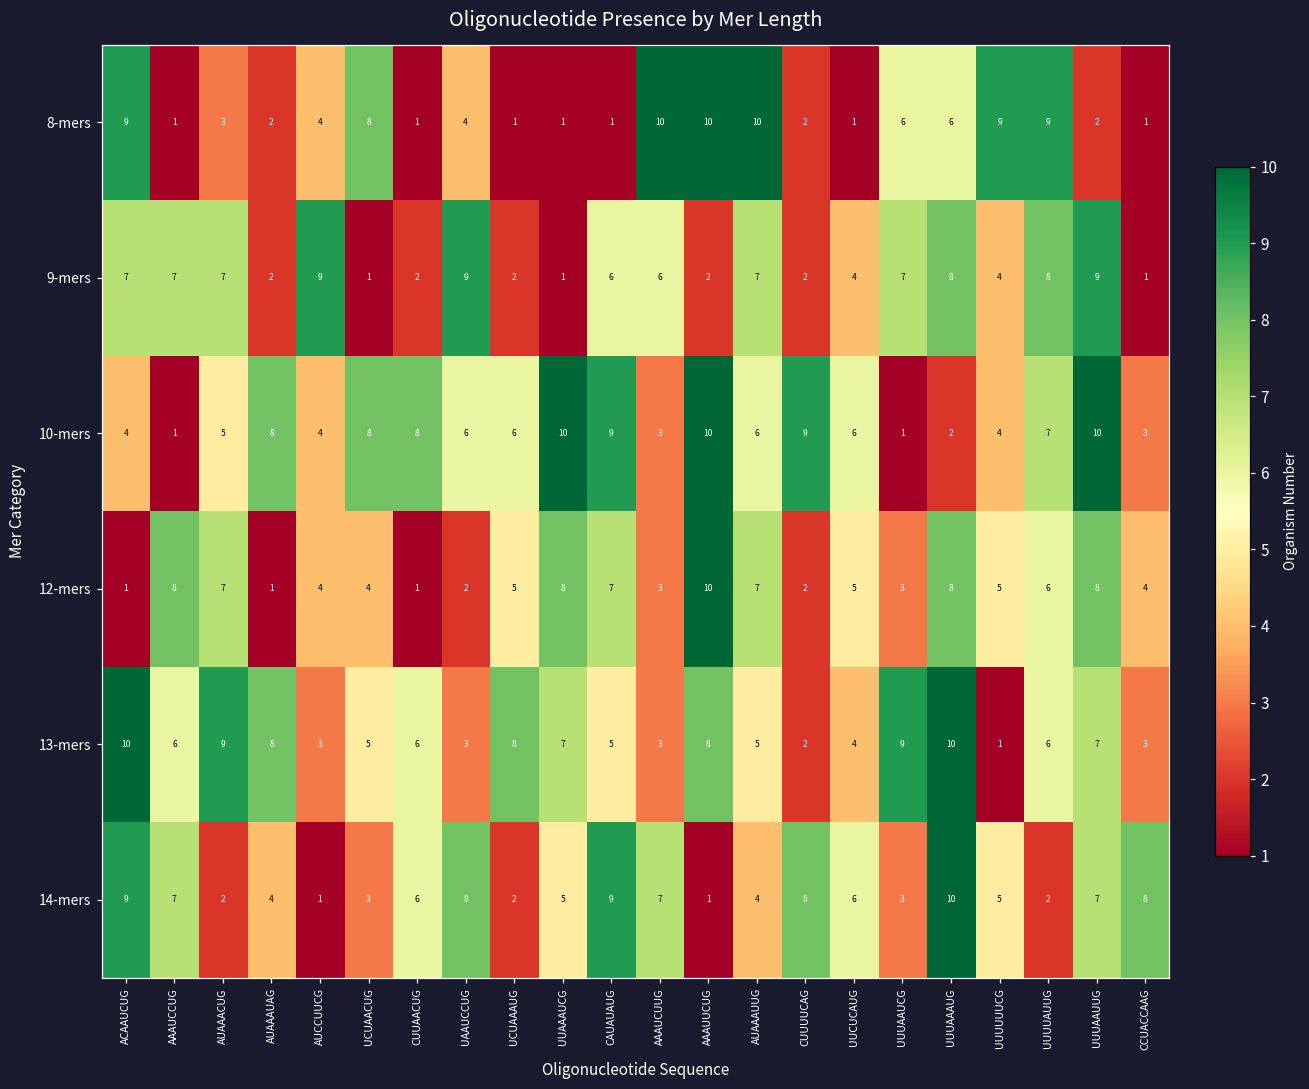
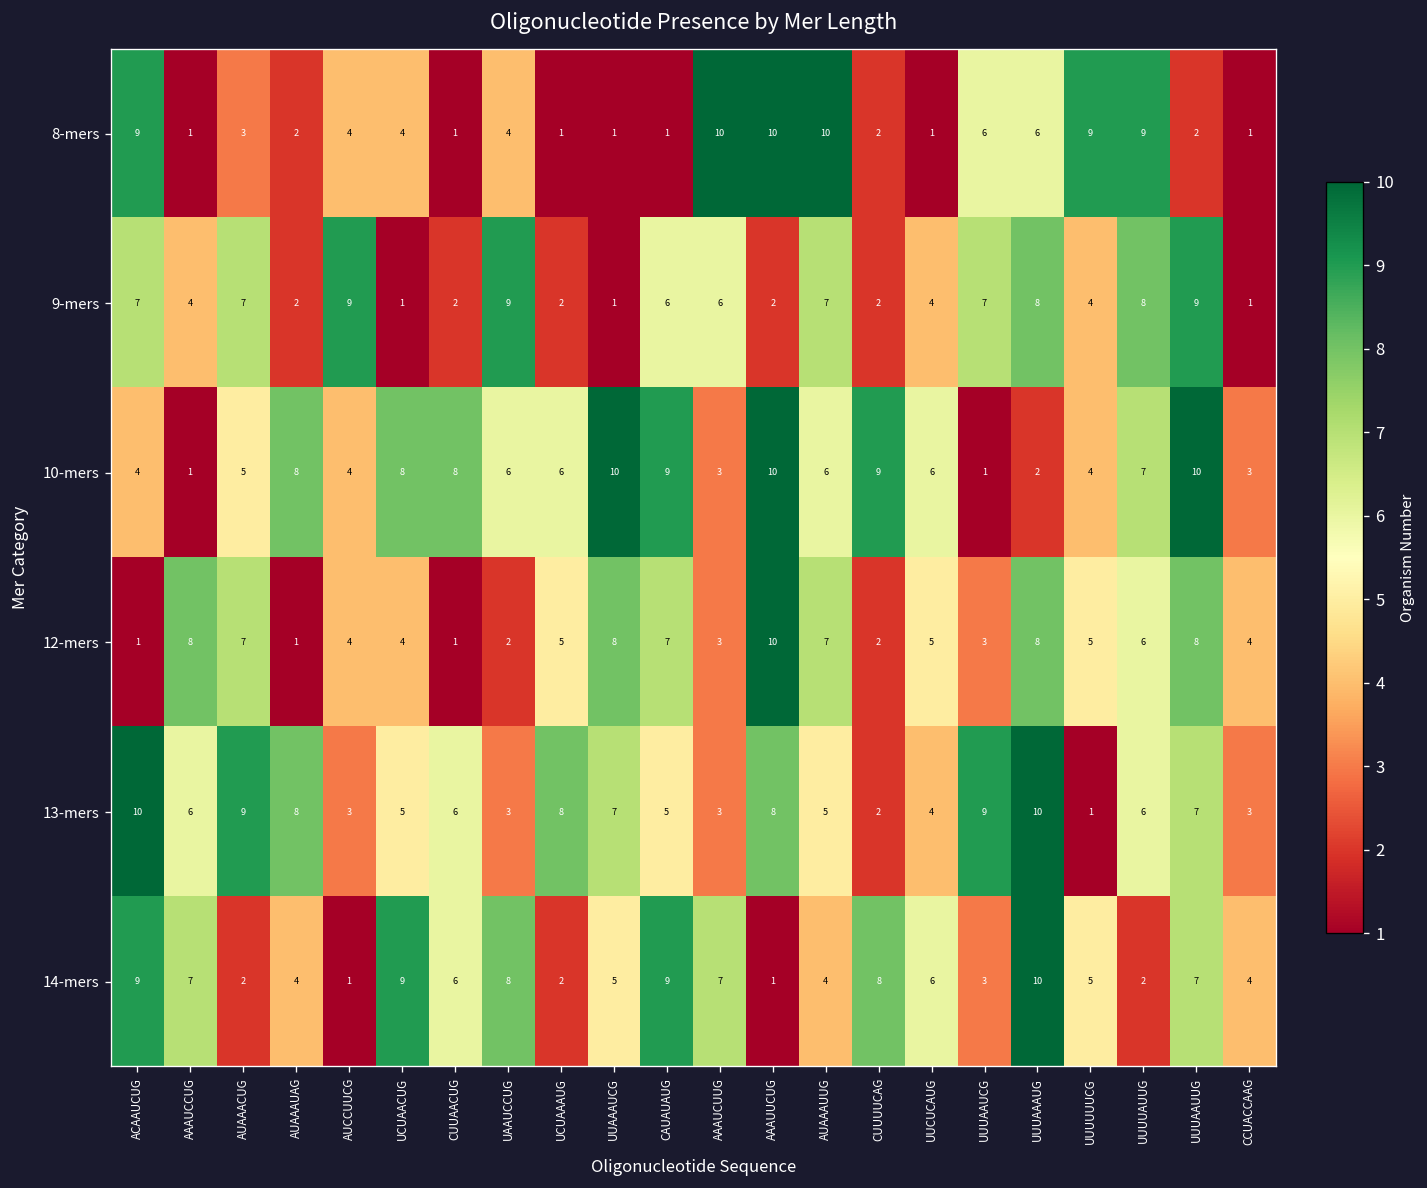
  {
    "8-mers": {
      "ACAAUCUG": 9,
      "AAAUCCUG": 1,
      "AUAAACUG": 3,
      "AUAAAUAG": 2,
      "AUCCUUCG": 4,
-     "UCUAACUG": 8,
+     "UCUAACUG": 4,
      "CUUAACUG": 1,
      "UAAUCCUG": 4,
      "UCUAAAUG": 1,
      "UUAAAUCG": 1,
      "CAUAUAUG": 1,
      "AAAUCUUG": 10,
      "AAAUUCUG": 10,
      "AUAAAUUG": 10,
      "CUUUUCAG": 2,
      "UUCUCAUG": 1,
      "UUUAAUCG": 6,
      "UUUAAAUG": 6,
      "UUUUUUCG": 9,
      "UUUUAUUG": 9,
      "UUUAAUUG": 2,
      "CCUACCAAG": 1
    },
    "9-mers": {
      "ACAAUCUG": 7,
-     "AAAUCCUG": 7,
+     "AAAUCCUG": 4,
      "AUAAACUG": 7,
      "AUAAAUAG": 2,
      "AUCCUUCG": 9,
      "UCUAACUG": 1,
      "CUUAACUG": 2,
      "UAAUCCUG": 9,
      "UCUAAAUG": 2,
      "UUAAAUCG": 1,
      "CAUAUAUG": 6,
      "AAAUCUUG": 6,
      "AAAUUCUG": 2,
      "AUAAAUUG": 7,
      "CUUUUCAG": 2,
      "UUCUCAUG": 4,
      "UUUAAUCG": 7,
      "UUUAAAUG": 8,
      "UUUUUUCG": 4,
      "UUUUAUUG": 8,
      "UUUAAUUG": 9,
      "CCUACCAAG": 1
    },
    "10-mers": {
      "ACAAUCUG": 4,
      "AAAUCCUG": 1,
      "AUAAACUG": 5,
      "AUAAAUAG": 8,
      "AUCCUUCG": 4,
      "UCUAACUG": 8,
      "CUUAACUG": 8,
      "UAAUCCUG": 6,
      "UCUAAAUG": 6,
      "UUAAAUCG": 10,
      "CAUAUAUG": 9,
      "AAAUCUUG": 3,
      "AAAUUCUG": 10,
      "AUAAAUUG": 6,
      "CUUUUCAG": 9,
      "UUCUCAUG": 6,
      "UUUAAUCG": 1,
      "UUUAAAUG": 2,
      "UUUUUUCG": 4,
      "UUUUAUUG": 7,
      "UUUAAUUG": 10,
      "CCUACCAAG": 3
    },
    "12-mers": {
      "ACAAUCUG": 1,
      "AAAUCCUG": 8,
      "AUAAACUG": 7,
      "AUAAAUAG": 1,
      "AUCCUUCG": 4,
      "UCUAACUG": 4,
      "CUUAACUG": 1,
      "UAAUCCUG": 2,
      "UCUAAAUG": 5,
      "UUAAAUCG": 8,
      "CAUAUAUG": 7,
      "AAAUCUUG": 3,
      "AAAUUCUG": 10,
      "AUAAAUUG": 7,
      "CUUUUCAG": 2,
      "UUCUCAUG": 5,
      "UUUAAUCG": 3,
      "UUUAAAUG": 8,
      "UUUUUUCG": 5,
      "UUUUAUUG": 6,
      "UUUAAUUG": 8,
      "CCUACCAAG": 4
    },
    "13-mers": {
      "ACAAUCUG": 10,
      "AAAUCCUG": 6,
      "AUAAACUG": 9,
      "AUAAAUAG": 8,
      "AUCCUUCG": 3,
      "UCUAACUG": 5,
      "CUUAACUG": 6,
      "UAAUCCUG": 3,
      "UCUAAAUG": 8,
      "UUAAAUCG": 7,
      "CAUAUAUG": 5,
      "AAAUCUUG": 3,
      "AAAUUCUG": 8,
      "AUAAAUUG": 5,
      "CUUUUCAG": 2,
      "UUCUCAUG": 4,
      "UUUAAUCG": 9,
      "UUUAAAUG": 10,
      "UUUUUUCG": 1,
      "UUUUAUUG": 6,
      "UUUAAUUG": 7,
      "CCUACCAAG": 3
    },
    "14-mers": {
      "ACAAUCUG": 9,
      "AAAUCCUG": 7,
      "AUAAACUG": 2,
      "AUAAAUAG": 4,
      "AUCCUUCG": 1,
-     "UCUAACUG": 3,
+     "UCUAACUG": 9,
      "CUUAACUG": 6,
      "UAAUCCUG": 8,
      "UCUAAAUG": 2,
      "UUAAAUCG": 5,
      "CAUAUAUG": 9,
      "AAAUCUUG": 7,
      "AAAUUCUG": 1,
      "AUAAAUUG": 4,
      "CUUUUCAG": 8,
      "UUCUCAUG": 6,
      "UUUAAUCG": 3,
      "UUUAAAUG": 10,
      "UUUUUUCG": 5,
      "UUUUAUUG": 2,
      "UUUAAUUG": 7,
-     "CCUACCAAG": 8
+     "CCUACCAAG": 4
    }
  }
